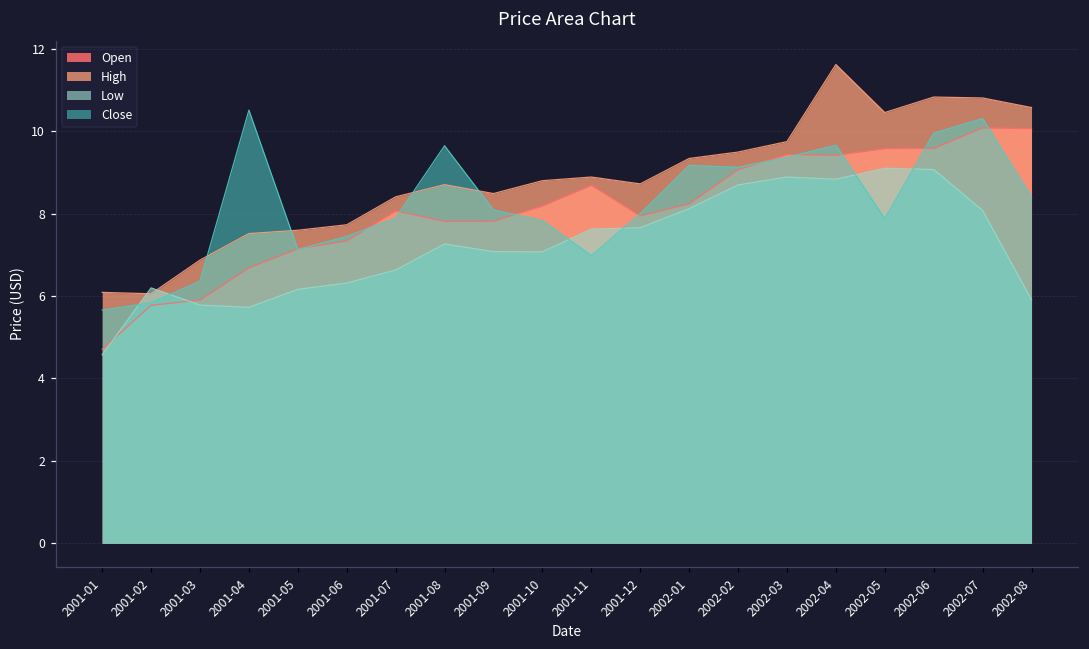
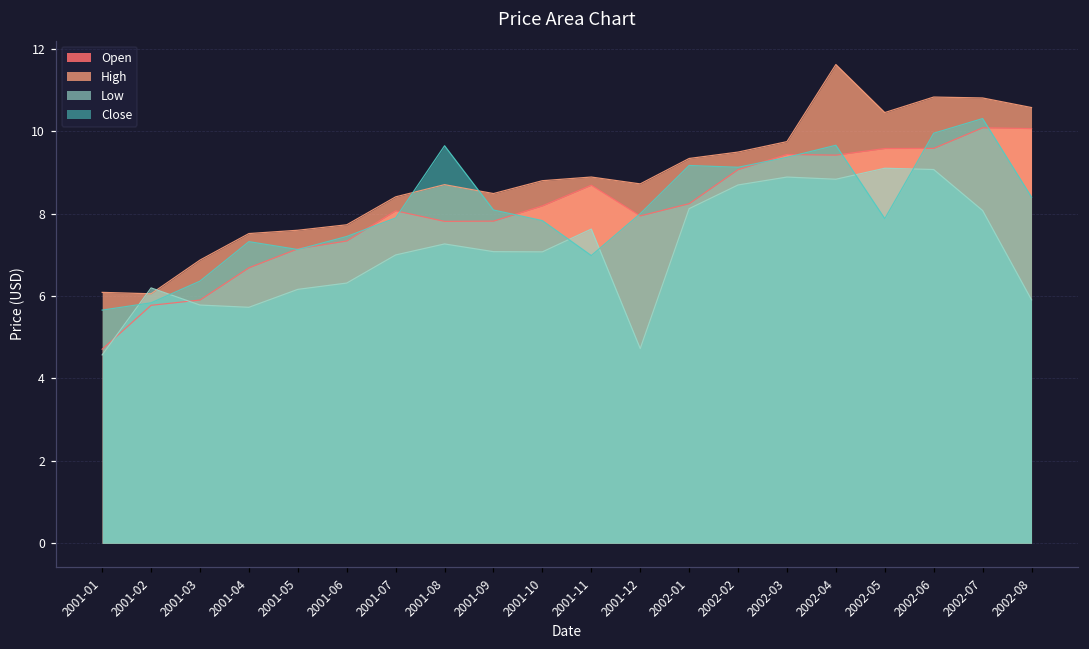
  {
    "Low": {
      "2001-01": 4.6,
      "2001-02": 6.2,
      "2001-03": 5.8,
      "2001-04": 5.7,
      "2001-05": 6.2,
      "2001-06": 6.3,
-     "2001-07": 6.6,
+     "2001-07": 7.0,
      "2001-08": 7.3,
      "2001-09": 7.1,
      "2001-10": 7.1,
      "2001-11": 7.6,
-     "2001-12": 7.7,
+     "2001-12": 4.7,
      "2002-01": 8.1,
      "2002-02": 8.7,
      "2002-03": 8.9,
      "2002-04": 8.8,
      "2002-05": 9.1,
      "2002-06": 9.1,
      "2002-07": 8.1,
      "2002-08": 5.9
    },
    "Close": {
      "2001-01": 5.7,
      "2001-03": 6.4,
-     "2001-04": 10.5,
+     "2001-04": 7.3,
      "2001-06": 7.4,
      "2001-07": 7.9,
      "2001-08": 9.6,
      "2001-09": 8.1,
      "2001-10": 7.8,
      "2001-11": 7.0,
      "2002-01": 9.2,
      "2002-03": 9.4,
      "2002-04": 9.7,
      "2002-05": 7.9,
      "2002-06": 9.9,
      "2002-07": 10.3,
      "2002-08": 8.4
    }
  }
